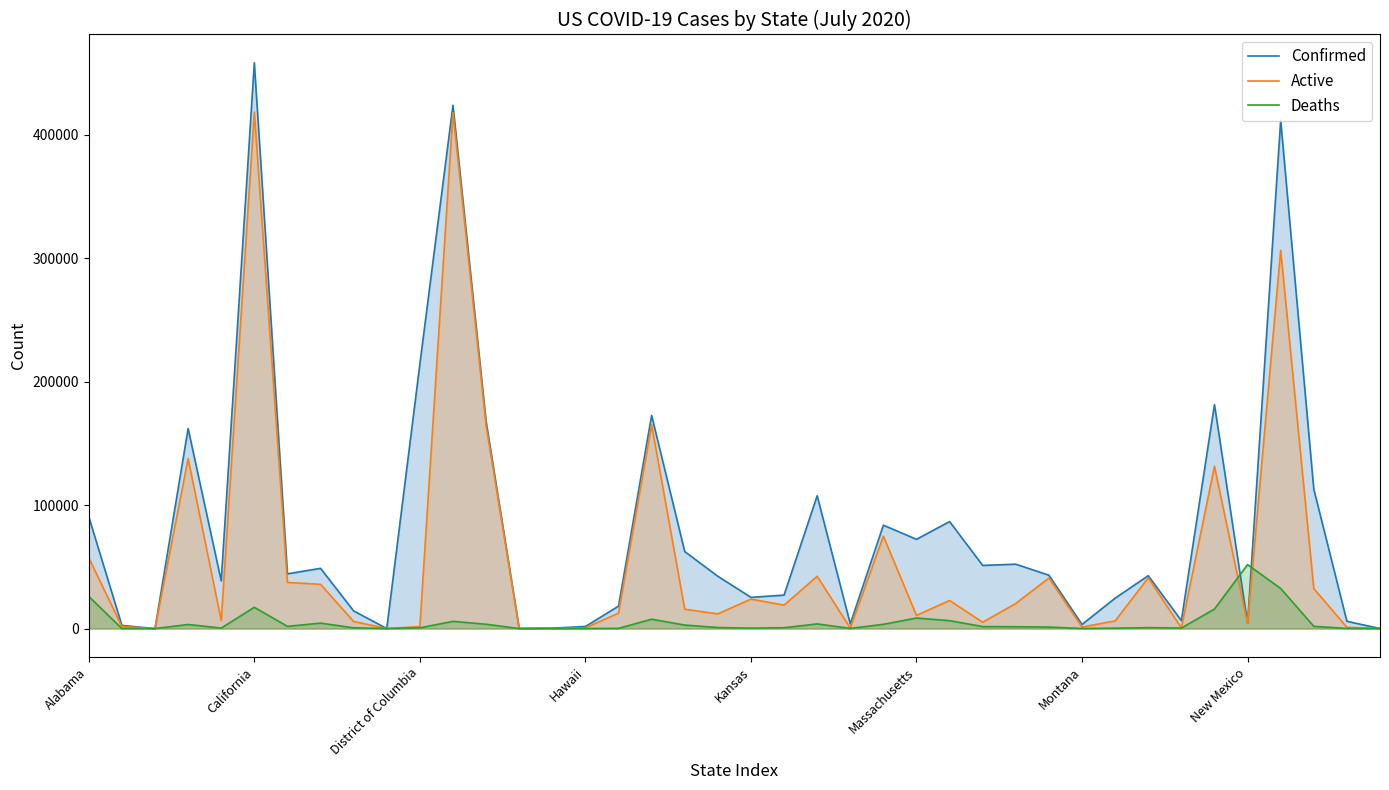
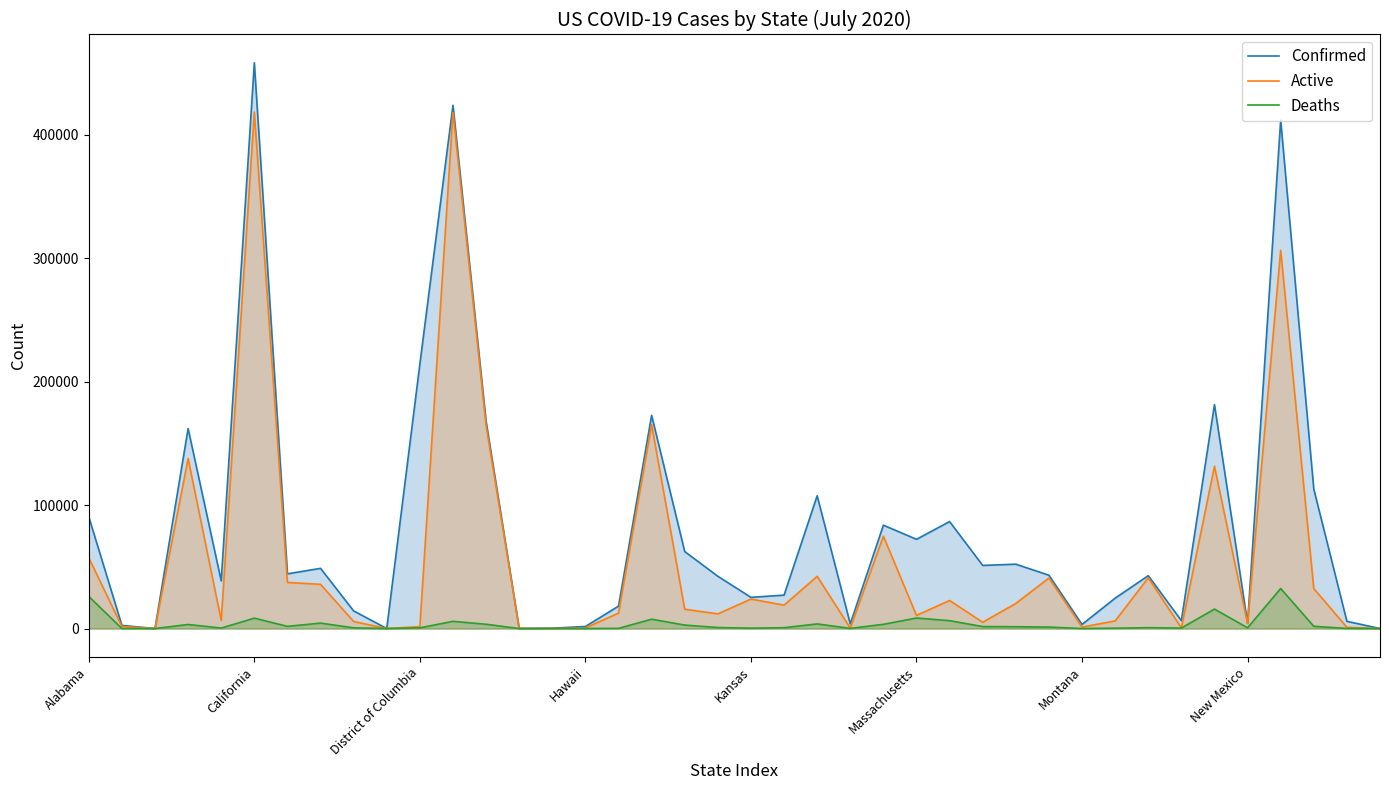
  {
    "Confirmed": {
      "Alabama": 91000,
      "California": 458000,
      "District of Columbia": 214000,
      "Massachusetts": 72000,
      "Montana": 3000
    },
    "Active": {
      "Alabama": 57000,
      "California": 418000,
      "Massachusetts": 11000
    },
    "Deaths": {
      "Alabama": 26000,
-     "California": 17000,
+     "California": 8000,
      "Kansas": 0,
      "Massachusetts": 9000,
-     "New Mexico": 52000
+     "New Mexico": 1000
    }
  }
